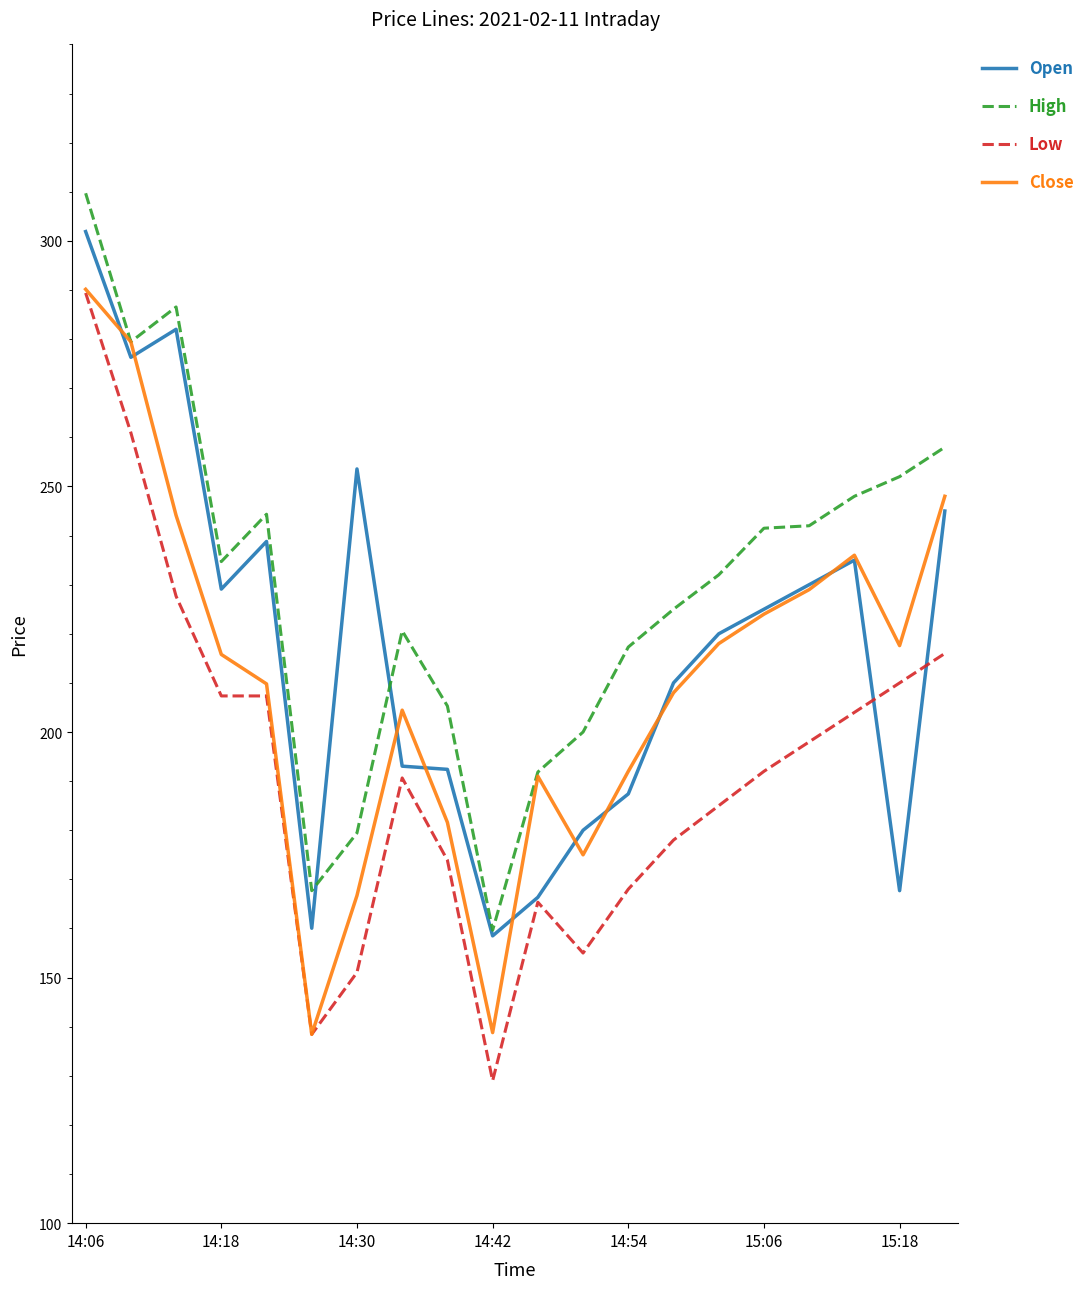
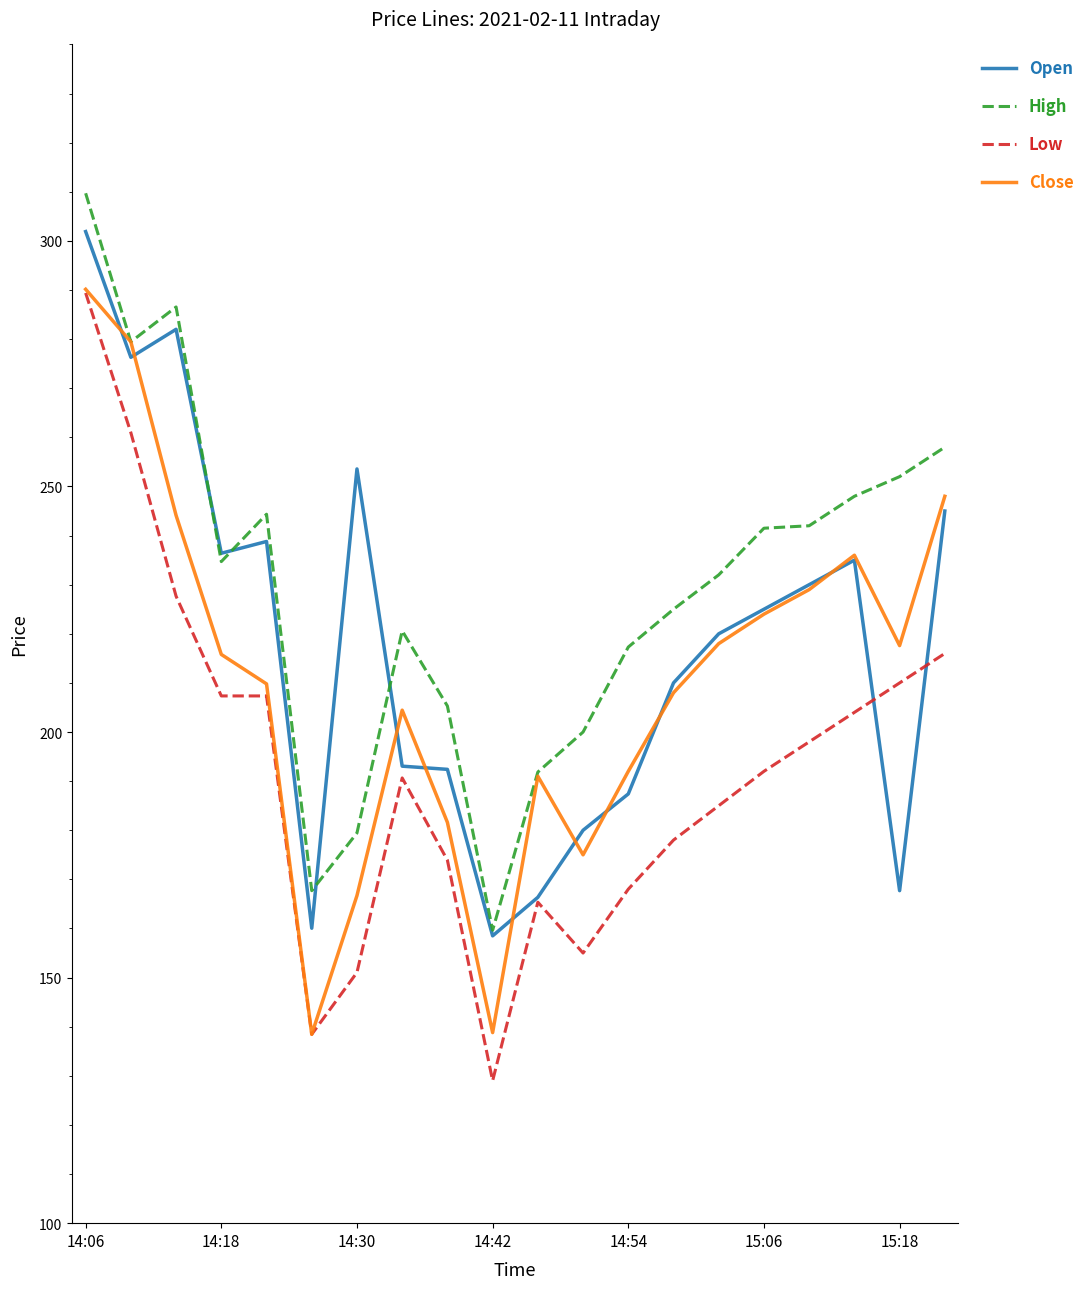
  {
    "Open": {
      "14:06": 302,
-     "14:18": 229,
+     "14:18": 236,
      "14:30": 254,
      "14:42": 159,
      "14:54": 187,
      "15:06": 225,
      "15:18": 168
    },
    "High": {
      "14:06": 310,
      "14:18": 235,
      "14:30": 179,
      "14:42": 160,
      "14:54": 217,
      "15:06": 242,
      "15:18": 252
    },
    "Low": {
      "14:06": 289,
      "14:18": 207,
      "14:30": 151,
      "14:42": 129,
      "14:54": 168,
      "15:06": 192,
      "15:18": 210
    },
    "Close": {
      "14:06": 290,
      "14:18": 216,
      "14:30": 167,
      "14:42": 139,
      "14:54": 192,
      "15:06": 224,
      "15:18": 218
    }
  }
